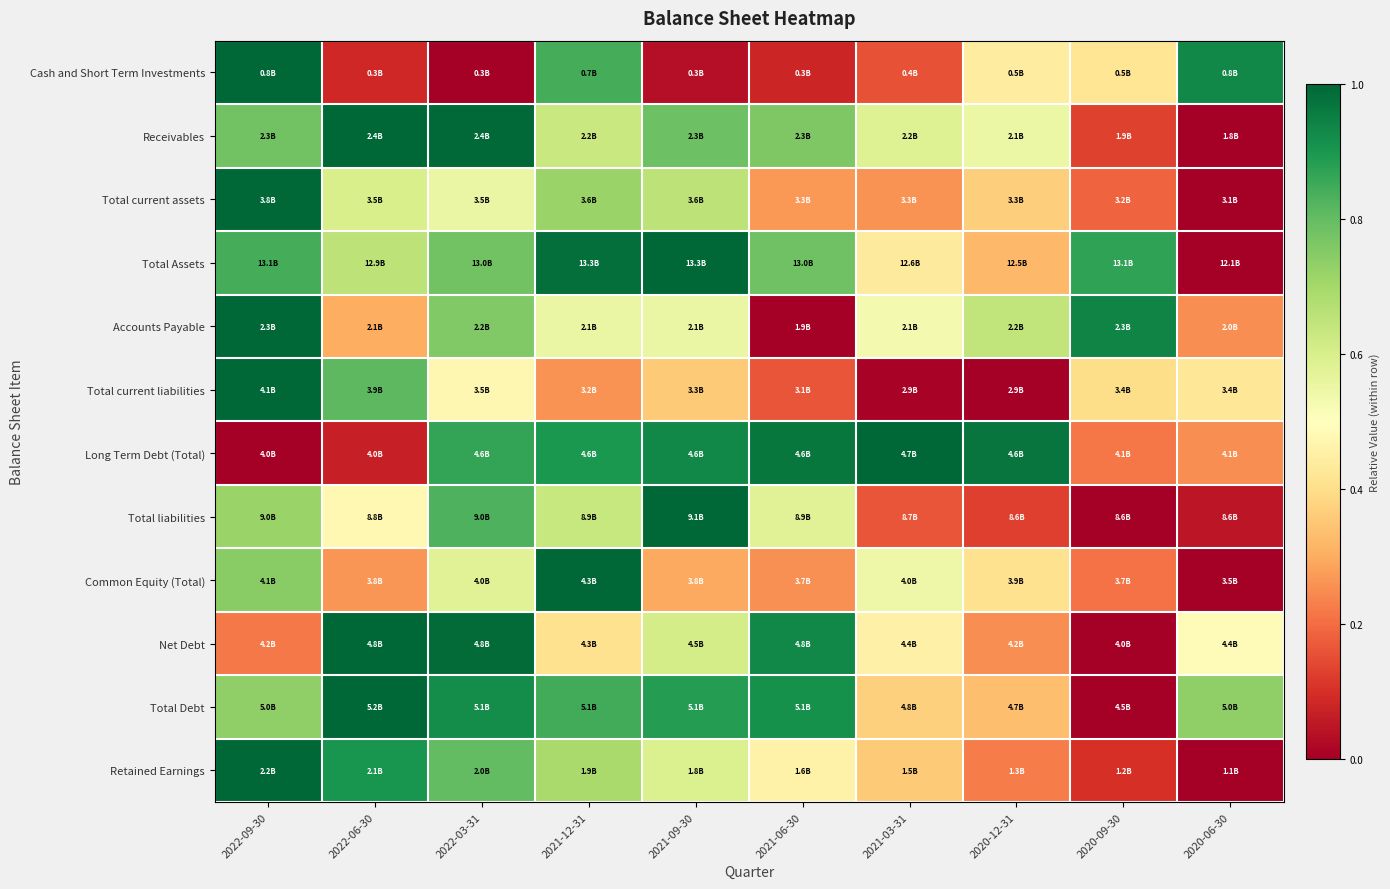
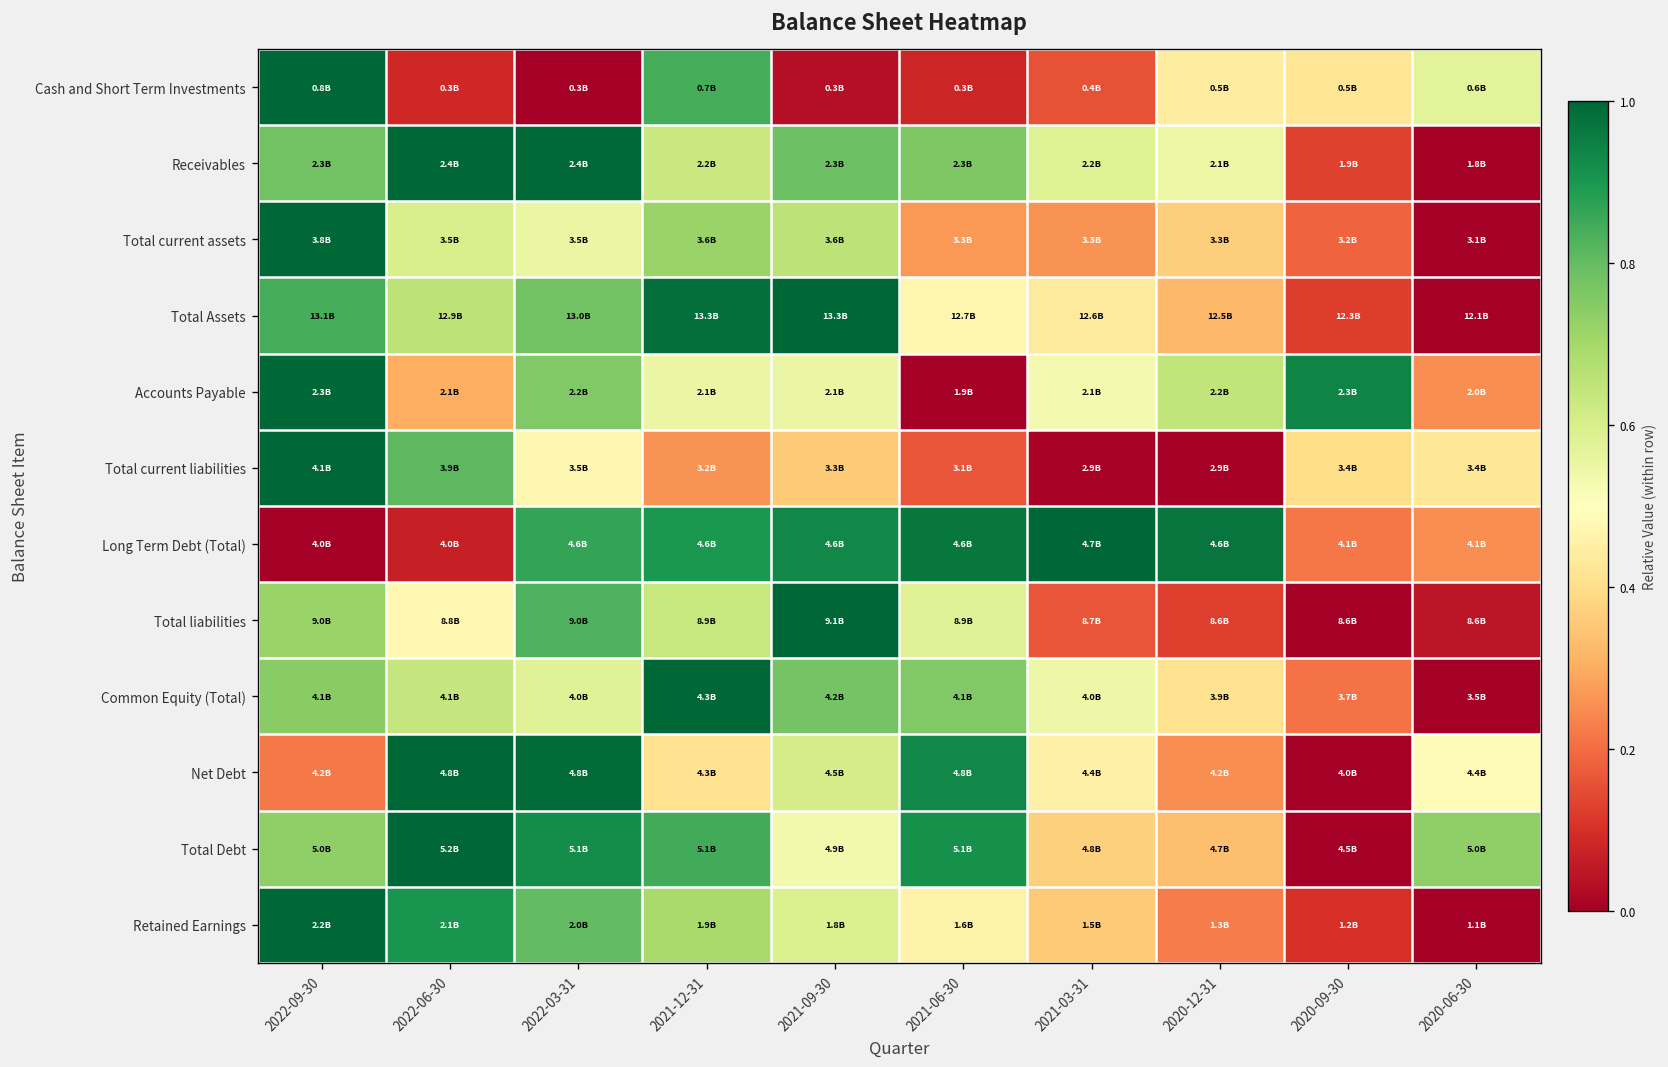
  {
    "Cash and Short Term Investments": {
      "2022-09-30": "0.8B",
      "2022-06-30": "0.3B",
      "2022-03-31": "0.3B",
      "2021-12-31": "0.7B",
      "2021-09-30": "0.3B",
      "2021-06-30": "0.3B",
      "2021-03-31": "0.4B",
      "2020-12-31": "0.5B",
      "2020-09-30": "0.5B",
-     "2020-06-30": "0.8B"
+     "2020-06-30": "0.6B"
    },
    "Receivables": {
      "2022-09-30": "2.3B",
      "2022-06-30": "2.4B",
      "2022-03-31": "2.4B",
      "2021-12-31": "2.2B",
      "2021-09-30": "2.3B",
      "2021-06-30": "2.3B",
      "2021-03-31": "2.2B",
      "2020-12-31": "2.1B",
      "2020-09-30": "1.9B",
      "2020-06-30": "1.8B"
    },
    "Total current assets": {
      "2022-09-30": "3.8B",
      "2022-06-30": "3.5B",
      "2022-03-31": "3.5B",
      "2021-12-31": "3.6B",
      "2021-09-30": "3.6B",
      "2021-06-30": "3.3B",
      "2021-03-31": "3.3B",
      "2020-12-31": "3.3B",
      "2020-09-30": "3.2B",
      "2020-06-30": "3.1B"
    },
    "Total Assets": {
      "2022-09-30": "13.1B",
      "2022-06-30": "12.9B",
      "2022-03-31": "13.0B",
      "2021-12-31": "13.3B",
      "2021-09-30": "13.3B",
-     "2021-06-30": "13.0B",
+     "2021-06-30": "12.7B",
      "2021-03-31": "12.6B",
      "2020-12-31": "12.5B",
-     "2020-09-30": "13.1B",
+     "2020-09-30": "12.3B",
      "2020-06-30": "12.1B"
    },
    "Accounts Payable": {
      "2022-09-30": "2.3B",
      "2022-06-30": "2.1B",
      "2022-03-31": "2.2B",
      "2021-12-31": "2.1B",
      "2021-09-30": "2.1B",
      "2021-06-30": "1.9B",
      "2021-03-31": "2.1B",
      "2020-12-31": "2.2B",
      "2020-09-30": "2.3B",
      "2020-06-30": "2.0B"
    },
    "Total current liabilities": {
      "2022-09-30": "4.1B",
      "2022-06-30": "3.9B",
      "2022-03-31": "3.5B",
      "2021-12-31": "3.2B",
      "2021-09-30": "3.3B",
      "2021-06-30": "3.1B",
      "2021-03-31": "2.9B",
      "2020-12-31": "2.9B",
      "2020-09-30": "3.4B",
      "2020-06-30": "3.4B"
    },
    "Long Term Debt (Total)": {
      "2022-09-30": "4.0B",
      "2022-06-30": "4.0B",
      "2022-03-31": "4.6B",
      "2021-12-31": "4.6B",
      "2021-09-30": "4.6B",
      "2021-06-30": "4.6B",
      "2021-03-31": "4.7B",
      "2020-12-31": "4.6B",
      "2020-09-30": "4.1B",
      "2020-06-30": "4.1B"
    },
    "Total liabilities": {
      "2022-09-30": "9.0B",
      "2022-06-30": "8.8B",
      "2022-03-31": "9.0B",
      "2021-12-31": "8.9B",
      "2021-09-30": "9.1B",
      "2021-06-30": "8.9B",
      "2021-03-31": "8.7B",
      "2020-12-31": "8.6B",
      "2020-09-30": "8.6B",
      "2020-06-30": "8.6B"
    },
    "Common Equity (Total)": {
      "2022-09-30": "4.1B",
-     "2022-06-30": "3.8B",
+     "2022-06-30": "4.1B",
      "2022-03-31": "4.0B",
      "2021-12-31": "4.3B",
-     "2021-09-30": "3.8B",
-     "2021-06-30": "3.7B",
+     "2021-09-30": "4.2B",
+     "2021-06-30": "4.1B",
      "2021-03-31": "4.0B",
      "2020-12-31": "3.9B",
      "2020-09-30": "3.7B",
      "2020-06-30": "3.5B"
    },
    "Net Debt": {
      "2022-09-30": "4.2B",
      "2022-06-30": "4.8B",
      "2022-03-31": "4.8B",
      "2021-12-31": "4.3B",
      "2021-09-30": "4.5B",
      "2021-06-30": "4.8B",
      "2021-03-31": "4.4B",
      "2020-12-31": "4.2B",
      "2020-09-30": "4.0B",
      "2020-06-30": "4.4B"
    },
    "Total Debt": {
      "2022-09-30": "5.0B",
      "2022-06-30": "5.2B",
      "2022-03-31": "5.1B",
      "2021-12-31": "5.1B",
-     "2021-09-30": "5.1B",
+     "2021-09-30": "4.9B",
      "2021-06-30": "5.1B",
      "2021-03-31": "4.8B",
      "2020-12-31": "4.7B",
      "2020-09-30": "4.5B",
      "2020-06-30": "5.0B"
    },
    "Retained Earnings": {
      "2022-09-30": "2.2B",
      "2022-06-30": "2.1B",
      "2022-03-31": "2.0B",
      "2021-12-31": "1.9B",
      "2021-09-30": "1.8B",
      "2021-06-30": "1.6B",
      "2021-03-31": "1.5B",
      "2020-12-31": "1.3B",
      "2020-09-30": "1.2B",
      "2020-06-30": "1.1B"
    }
  }
